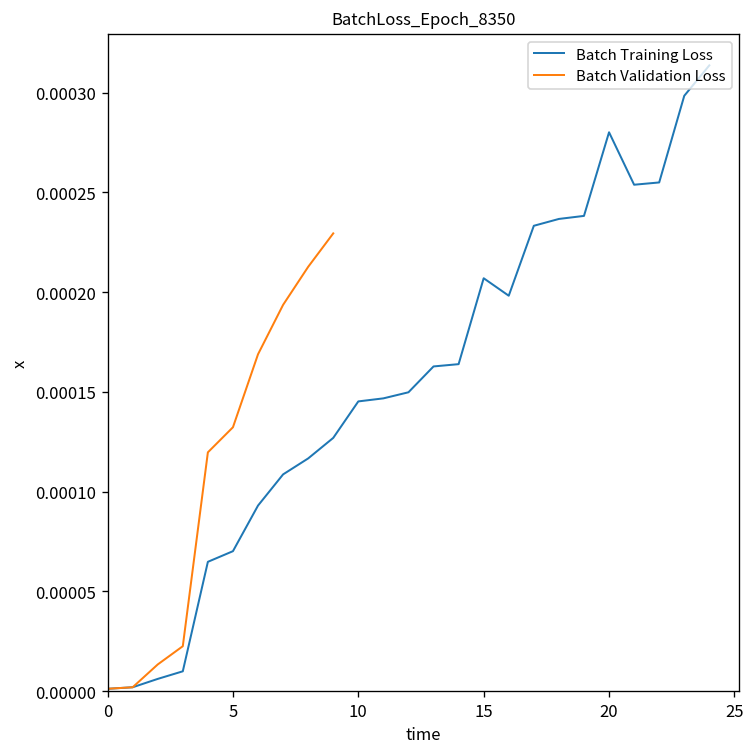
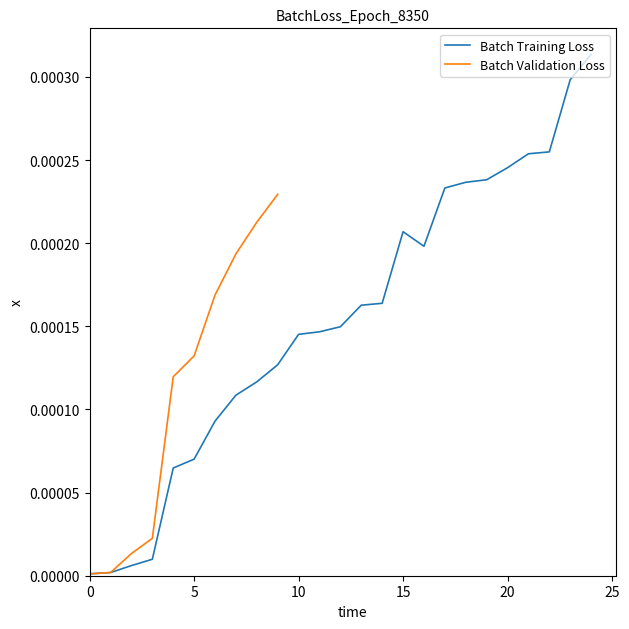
  {
    "Batch Training Loss": {
      "5": 0.000070,
      "10": 0.000145,
      "15": 0.000207,
-     "20": 0.000280
+     "20": 0.000245
    },
    "Batch Validation Loss": {
      "5": 0.000132
    }
  }
